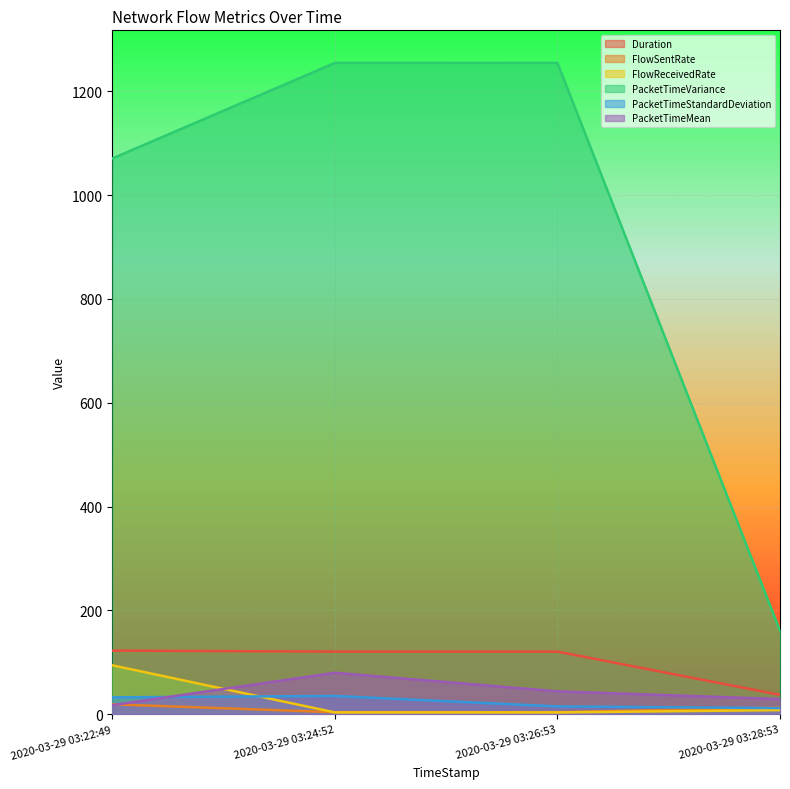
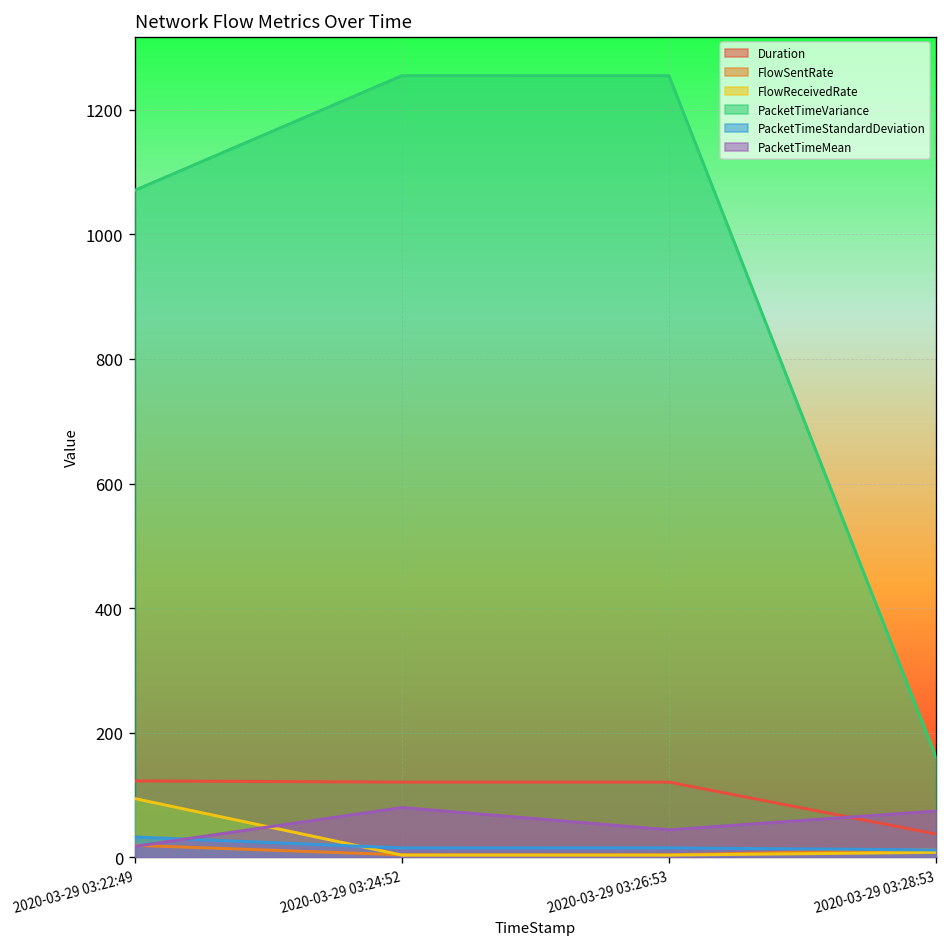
  {
    "FlowReceivedRate": {
      "2020-03-29 03:22:49": 90
    },
    "PacketTimeVariance": {
      "2020-03-29 03:22:49": 1070,
      "2020-03-29 03:24:52": 1250,
      "2020-03-29 03:26:53": 1250,
      "2020-03-29 03:28:53": 160
    },
    "PacketTimeStandardDeviation": {
      "2020-03-29 03:22:49": 30,
-     "2020-03-29 03:24:52": 40,
+     "2020-03-29 03:24:52": 20,
      "2020-03-29 03:26:53": 20
    },
    "PacketTimeMean": {
      "2020-03-29 03:24:52": 80,
      "2020-03-29 03:26:53": 40,
-     "2020-03-29 03:28:53": 30
+     "2020-03-29 03:28:53": 70
    }
  }
